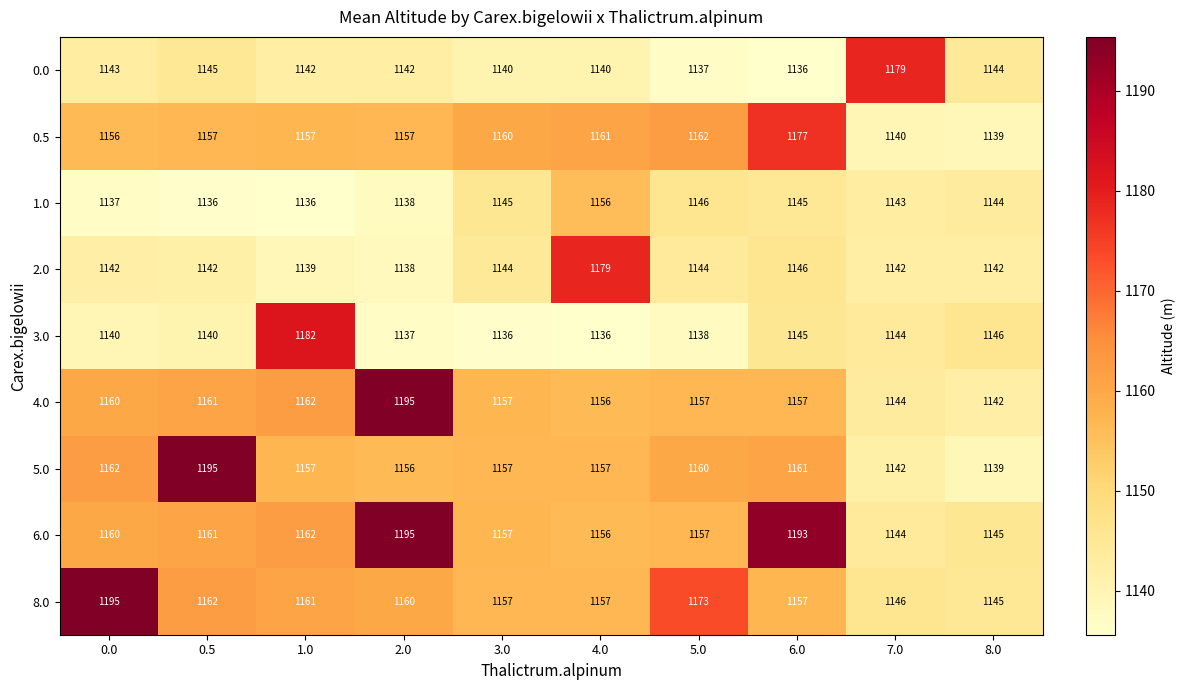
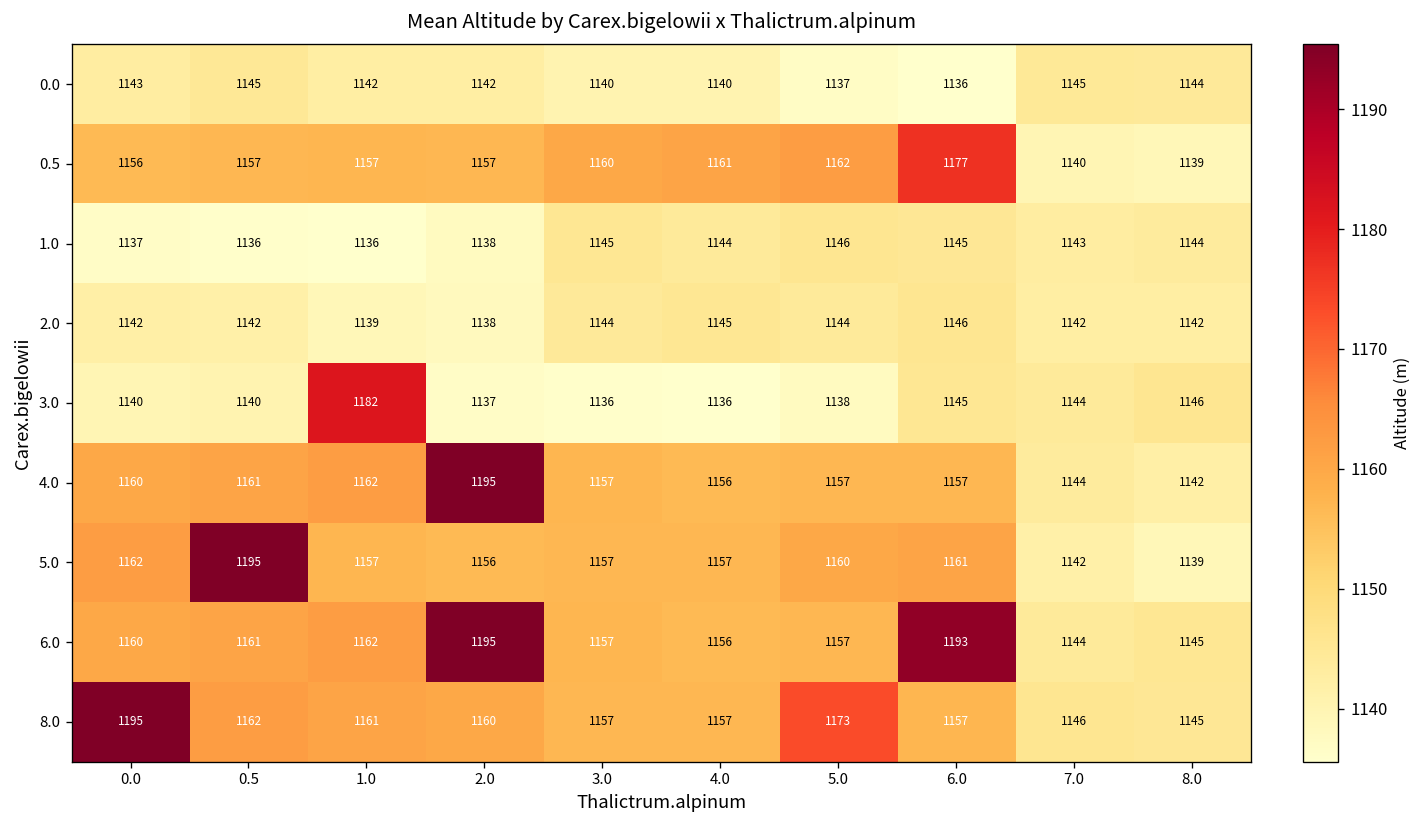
  {
    "0.0": {
      "0.0": 1143,
      "0.5": 1145,
      "1.0": 1142,
      "2.0": 1142,
      "3.0": 1140,
      "4.0": 1140,
      "5.0": 1137,
      "6.0": 1136,
-     "7.0": 1179,
+     "7.0": 1145,
      "8.0": 1144
    },
    "0.5": {
      "0.0": 1156,
      "0.5": 1157,
      "1.0": 1157,
      "2.0": 1157,
      "3.0": 1160,
      "4.0": 1161,
      "5.0": 1162,
      "6.0": 1177,
      "7.0": 1140,
      "8.0": 1139
    },
    "1.0": {
      "0.0": 1137,
      "0.5": 1136,
      "1.0": 1136,
      "2.0": 1138,
      "3.0": 1145,
-     "4.0": 1156,
+     "4.0": 1144,
      "5.0": 1146,
      "6.0": 1145,
      "7.0": 1143,
      "8.0": 1144
    },
    "2.0": {
      "0.0": 1142,
      "0.5": 1142,
      "1.0": 1139,
      "2.0": 1138,
      "3.0": 1144,
-     "4.0": 1179,
+     "4.0": 1145,
      "5.0": 1144,
      "6.0": 1146,
      "7.0": 1142,
      "8.0": 1142
    },
    "3.0": {
      "0.0": 1140,
      "0.5": 1140,
      "1.0": 1182,
      "2.0": 1137,
      "3.0": 1136,
      "4.0": 1136,
      "5.0": 1138,
      "6.0": 1145,
      "7.0": 1144,
      "8.0": 1146
    },
    "4.0": {
      "0.0": 1160,
      "0.5": 1161,
      "1.0": 1162,
      "2.0": 1195,
      "3.0": 1157,
      "4.0": 1156,
      "5.0": 1157,
      "6.0": 1157,
      "7.0": 1144,
      "8.0": 1142
    },
    "5.0": {
      "0.0": 1162,
      "0.5": 1195,
      "1.0": 1157,
      "2.0": 1156,
      "3.0": 1157,
      "4.0": 1157,
      "5.0": 1160,
      "6.0": 1161,
      "7.0": 1142,
      "8.0": 1139
    },
    "6.0": {
      "0.0": 1160,
      "0.5": 1161,
      "1.0": 1162,
      "2.0": 1195,
      "3.0": 1157,
      "4.0": 1156,
      "5.0": 1157,
      "6.0": 1193,
      "7.0": 1144,
      "8.0": 1145
    },
    "8.0": {
      "0.0": 1195,
      "0.5": 1162,
      "1.0": 1161,
      "2.0": 1160,
      "3.0": 1157,
      "4.0": 1157,
      "5.0": 1173,
      "6.0": 1157,
      "7.0": 1146,
      "8.0": 1145
    }
  }
